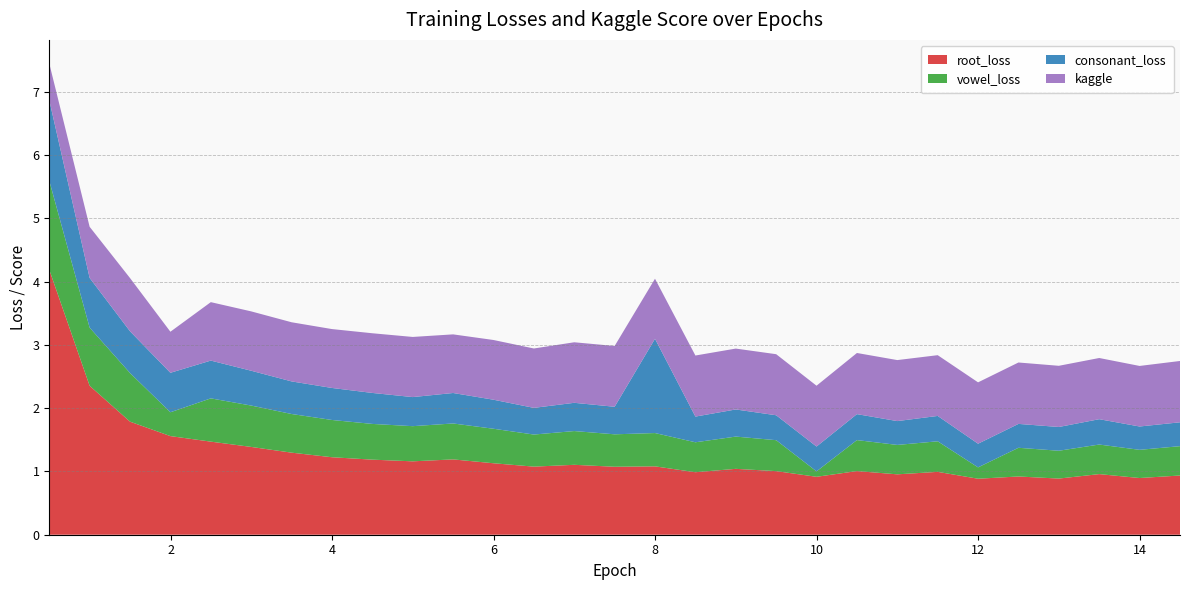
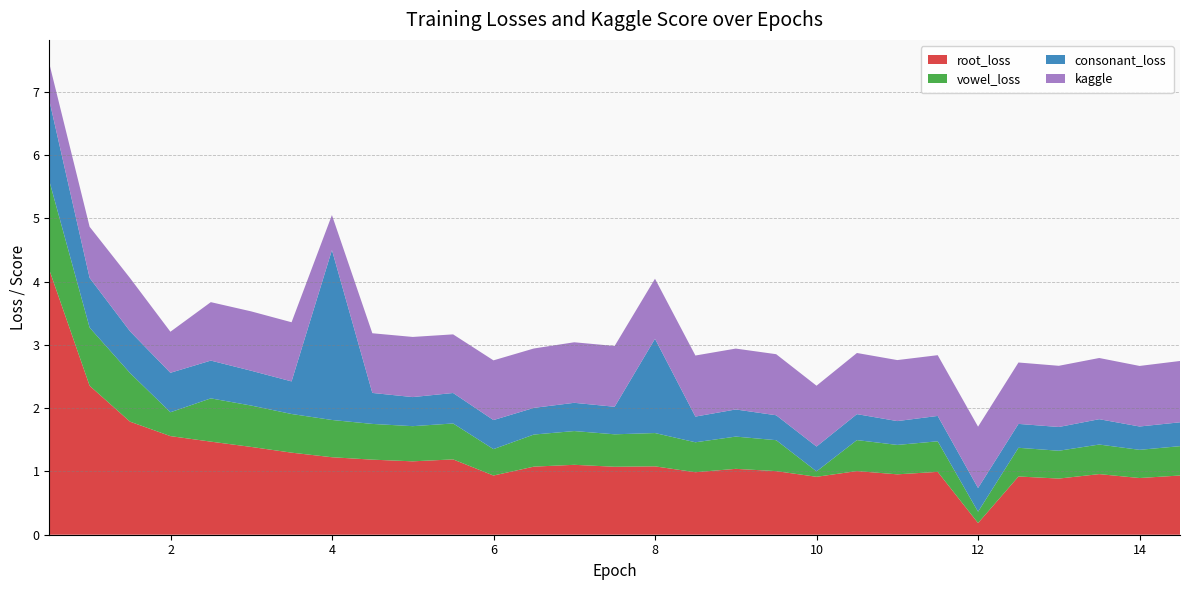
  {
    "root_loss": {
      "2": 1.6,
      "4": 1.2,
-     "6": 1.1,
+     "6": 0.9,
      "8": 1.1,
      "10": 0.9,
-     "12": 0.9,
+     "12": 0.2,
      "14": 0.9
    },
    "vowel_loss": {
      "2": 0.4,
      "4": 0.6,
-     "6": 0.5,
+     "6": 0.4,
      "8": 0.5,
      "10": 0.1,
      "12": 0.2,
      "14": 0.4
    },
    "consonant_loss": {
      "2": 0.6,
-     "4": 0.5,
+     "4": 2.7,
      "6": 0.5,
      "8": 1.5,
      "10": 0.4,
      "12": 0.4,
      "14": 0.4
    },
    "kaggle": {
      "2": 0.6,
-     "4": 0.9,
+     "4": 0.6,
      "6": 0.9,
      "8": 0.9,
      "10": 1.0,
      "12": 1.0,
      "14": 1.0
    }
  }
